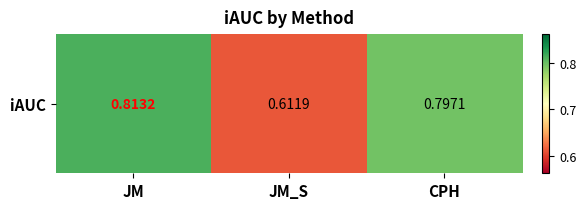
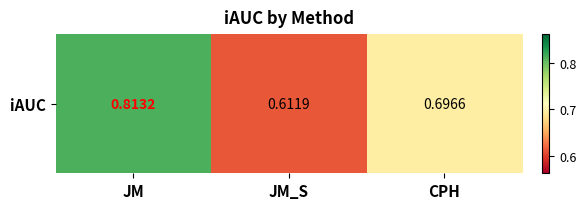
  {
    "iAUC": {
      "JM": 0.8132,
      "JM_S": 0.6119,
-     "CPH": 0.7971
+     "CPH": 0.6966
    }
  }
